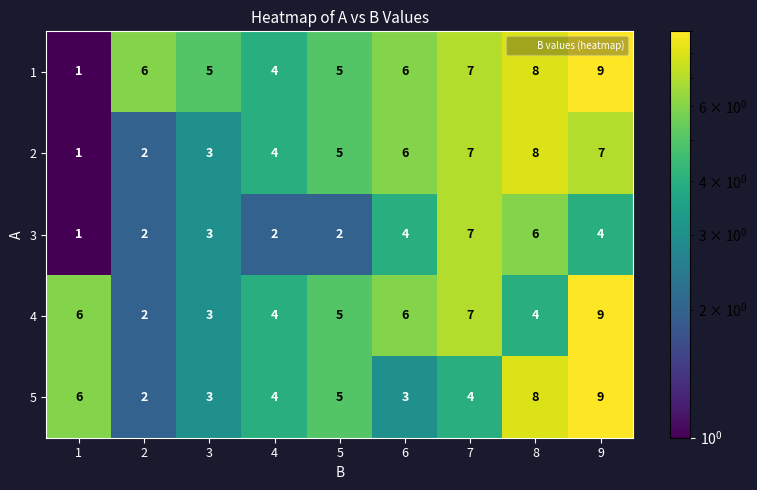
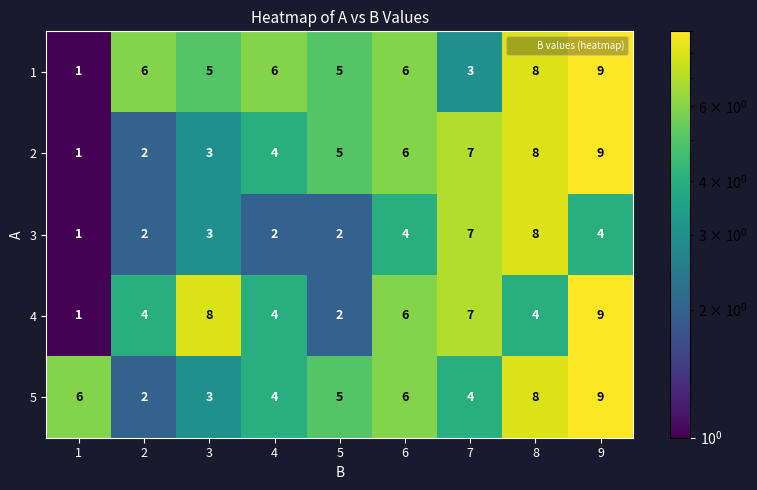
  {
    "1": {
      "1": 1,
      "2": 6,
      "3": 5,
-     "4": 4,
+     "4": 6,
      "5": 5,
      "6": 6,
-     "7": 7,
+     "7": 3,
      "8": 8,
      "9": 9
    },
    "2": {
      "1": 1,
      "2": 2,
      "3": 3,
      "4": 4,
      "5": 5,
      "6": 6,
      "7": 7,
      "8": 8,
-     "9": 7
+     "9": 9
    },
    "3": {
      "1": 1,
      "2": 2,
      "3": 3,
      "4": 2,
      "5": 2,
      "6": 4,
      "7": 7,
-     "8": 6,
+     "8": 8,
      "9": 4
    },
    "4": {
-     "1": 6,
-     "2": 2,
-     "3": 3,
+     "1": 1,
+     "2": 4,
+     "3": 8,
      "4": 4,
-     "5": 5,
+     "5": 2,
      "6": 6,
      "7": 7,
      "8": 4,
      "9": 9
    },
    "5": {
      "1": 6,
      "2": 2,
      "3": 3,
      "4": 4,
      "5": 5,
-     "6": 3,
+     "6": 6,
      "7": 4,
      "8": 8,
      "9": 9
    }
  }
